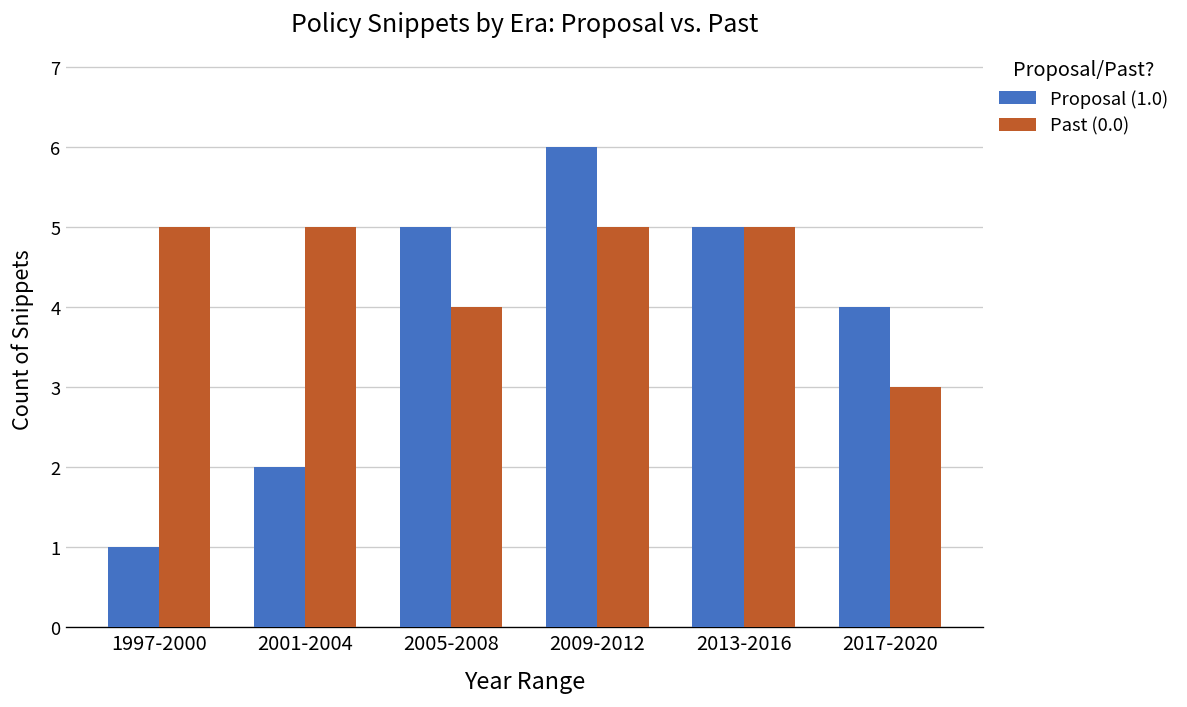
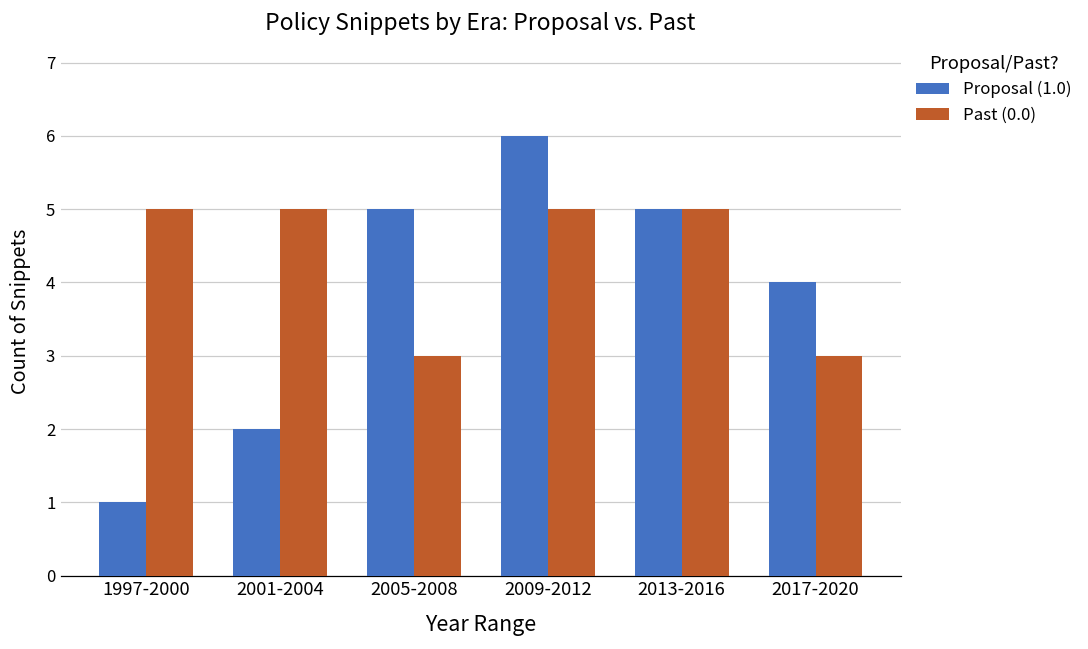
  {
    "Proposal (1.0)": {
      "1997-2000": 1,
      "2001-2004": 2,
      "2005-2008": 5,
      "2009-2012": 6,
      "2013-2016": 5,
      "2017-2020": 4
    },
    "Past (0.0)": {
      "1997-2000": 5,
      "2001-2004": 5,
-     "2005-2008": 4,
+     "2005-2008": 3,
      "2009-2012": 5,
      "2013-2016": 5,
      "2017-2020": 3
    }
  }
